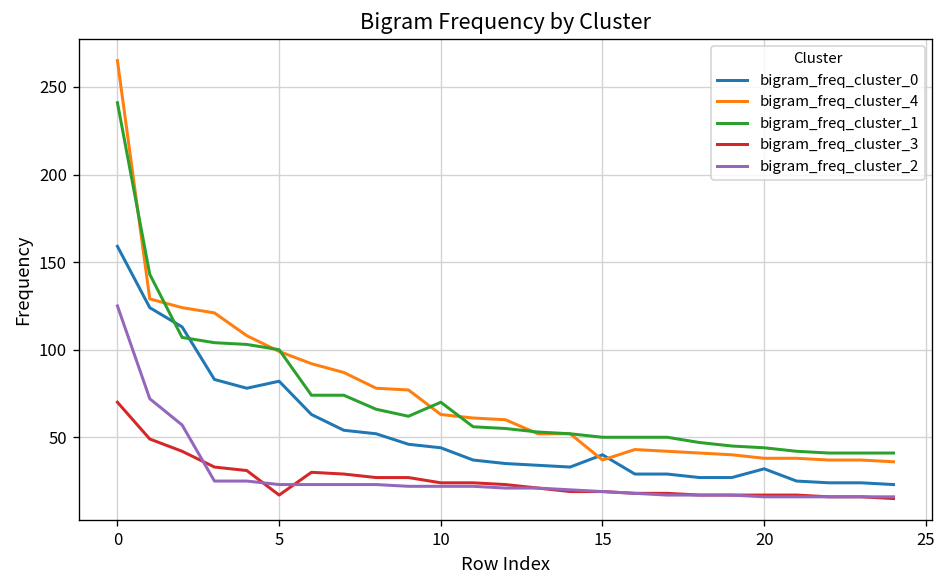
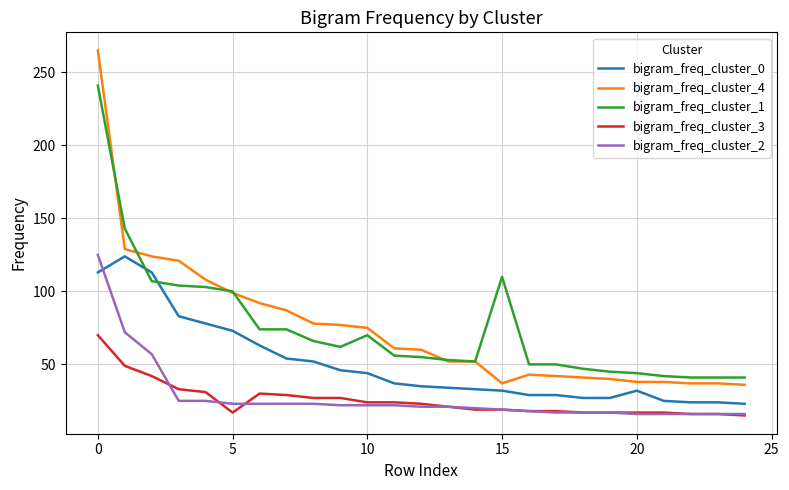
  {
    "bigram_freq_cluster_0": {
-     "0": 159,
-     "5": 82,
+     "0": 113,
+     "5": 73,
      "10": 44,
-     "15": 40,
+     "15": 32,
      "20": 32
    },
    "bigram_freq_cluster_4": {
      "0": 265,
-     "10": 63,
+     "10": 75,
      "15": 37,
      "20": 38
    },
    "bigram_freq_cluster_1": {
      "0": 241,
      "10": 70,
-     "15": 50,
+     "15": 110,
      "20": 44
    },
    "bigram_freq_cluster_3": {
      "0": 70,
      "5": 17,
      "10": 24
    },
    "bigram_freq_cluster_2": {
      "0": 125,
      "5": 23,
      "10": 22
    }
  }
